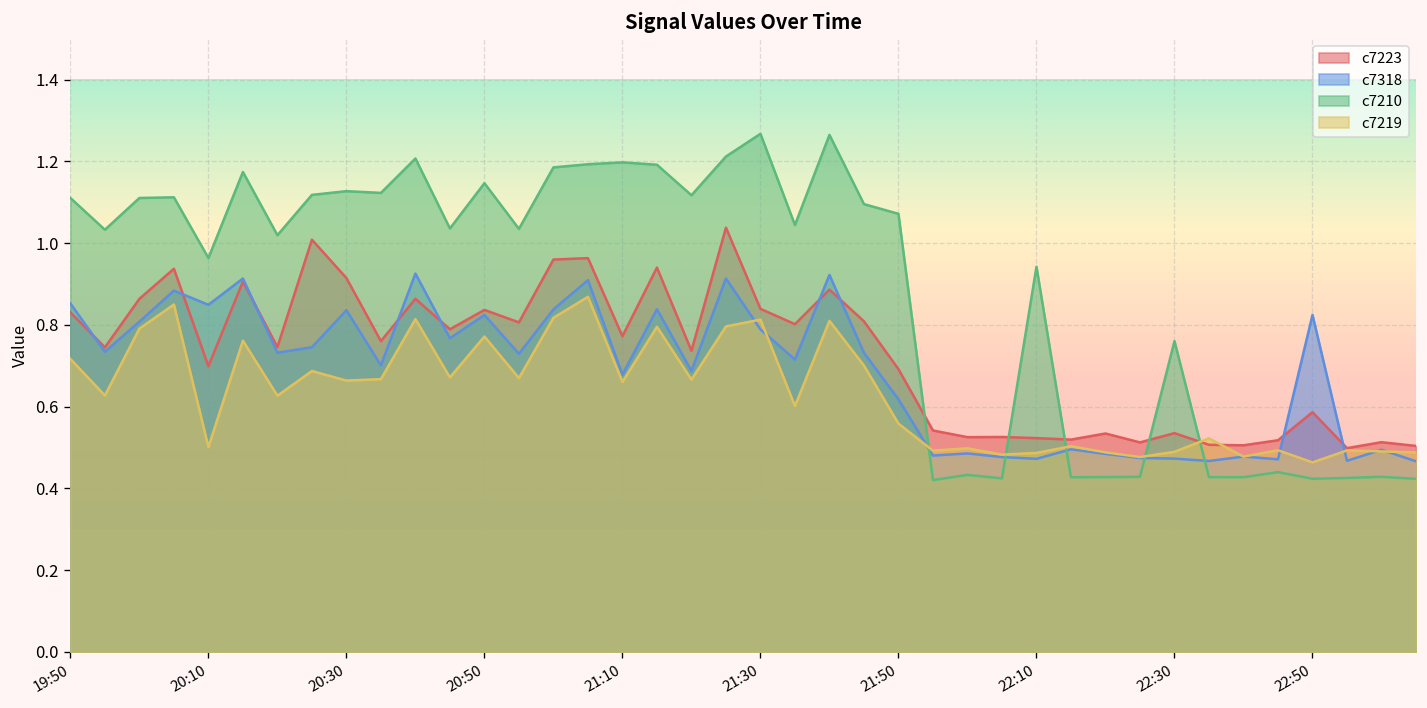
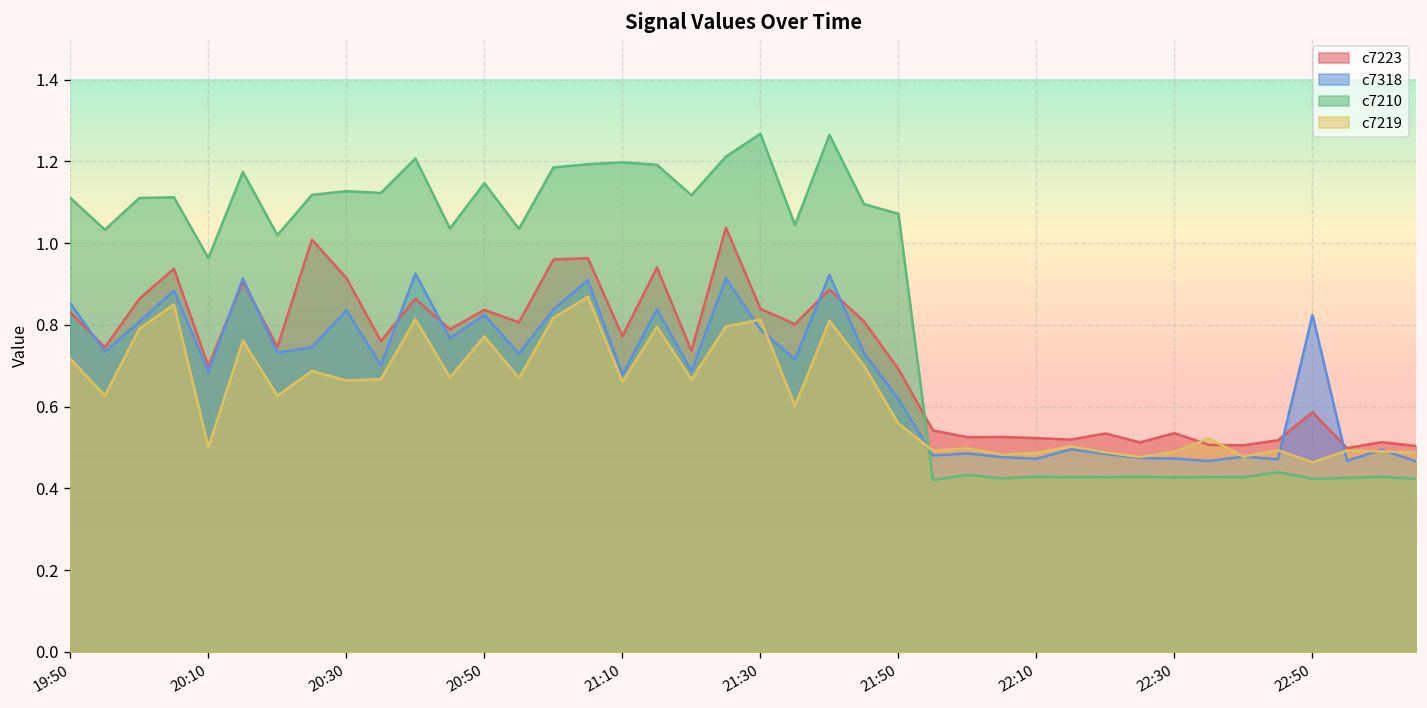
  {
    "c7223": {
      "19:50": 0.83,
      "20:10": 0.70,
      "20:30": 0.91,
      "20:50": 0.84,
      "21:10": 0.77,
      "21:30": 0.84,
      "21:50": 0.69,
      "22:10": 0.52,
      "22:30": 0.54,
      "22:50": 0.59
    },
    "c7318": {
      "19:50": 0.85,
-     "20:10": 0.85,
+     "20:10": 0.69,
      "20:30": 0.84,
      "20:50": 0.82,
      "21:10": 0.68,
      "21:30": 0.79,
      "21:50": 0.62,
      "22:10": 0.47,
      "22:30": 0.47,
      "22:50": 0.82
    },
    "c7210": {
      "19:50": 1.11,
      "20:10": 0.96,
      "20:30": 1.13,
      "20:50": 1.15,
      "21:10": 1.20,
      "21:30": 1.27,
      "21:50": 1.07,
-     "22:10": 0.94,
-     "22:30": 0.76,
+     "22:10": 0.43,
+     "22:30": 0.43,
      "22:50": 0.42
    },
    "c7219": {
      "19:50": 0.72,
      "20:10": 0.50,
      "20:30": 0.66,
      "20:50": 0.77,
      "21:10": 0.66,
      "21:30": 0.81,
      "21:50": 0.56,
      "22:10": 0.49,
      "22:30": 0.49,
      "22:50": 0.46
    }
  }
